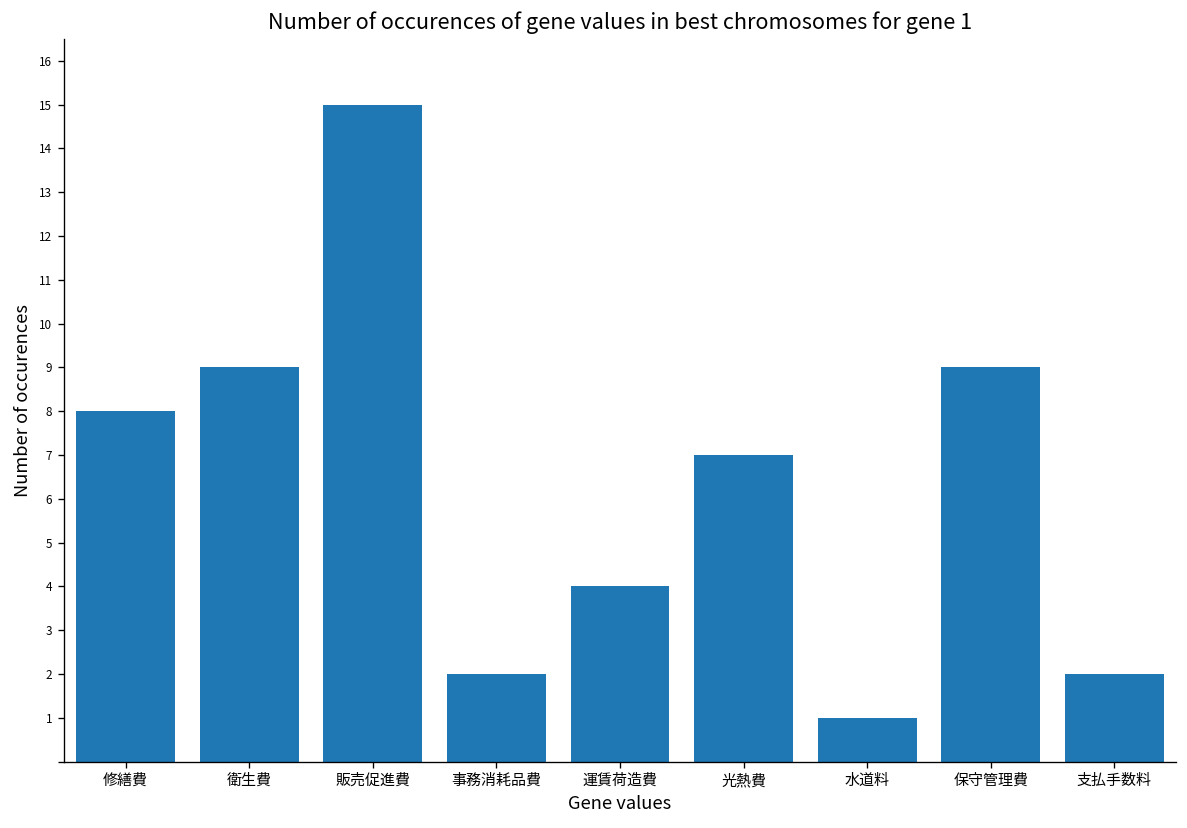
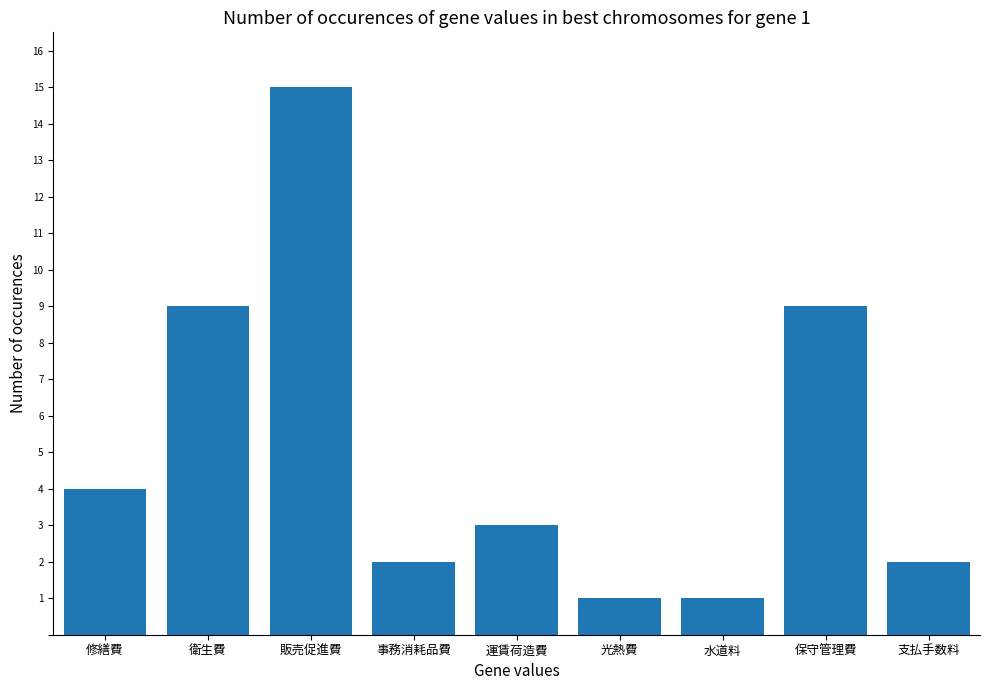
  {
-   "修繕費": 8,
+   "修繕費": 4,
    "衛生費": 9,
    "販売促進費": 15,
    "事務消耗品費": 2,
-   "運賃荷造費": 4,
-   "光熱費": 7,
+   "運賃荷造費": 3,
+   "光熱費": 1,
    "水道料": 1,
    "保守管理費": 9,
    "支払手数料": 2
  }
